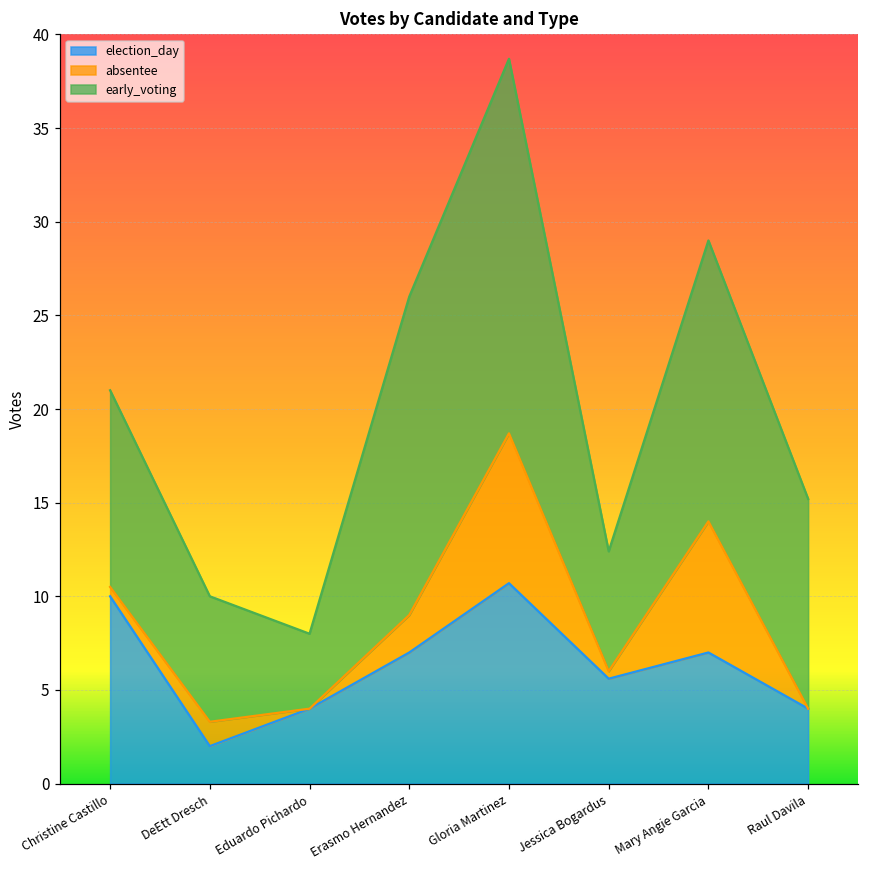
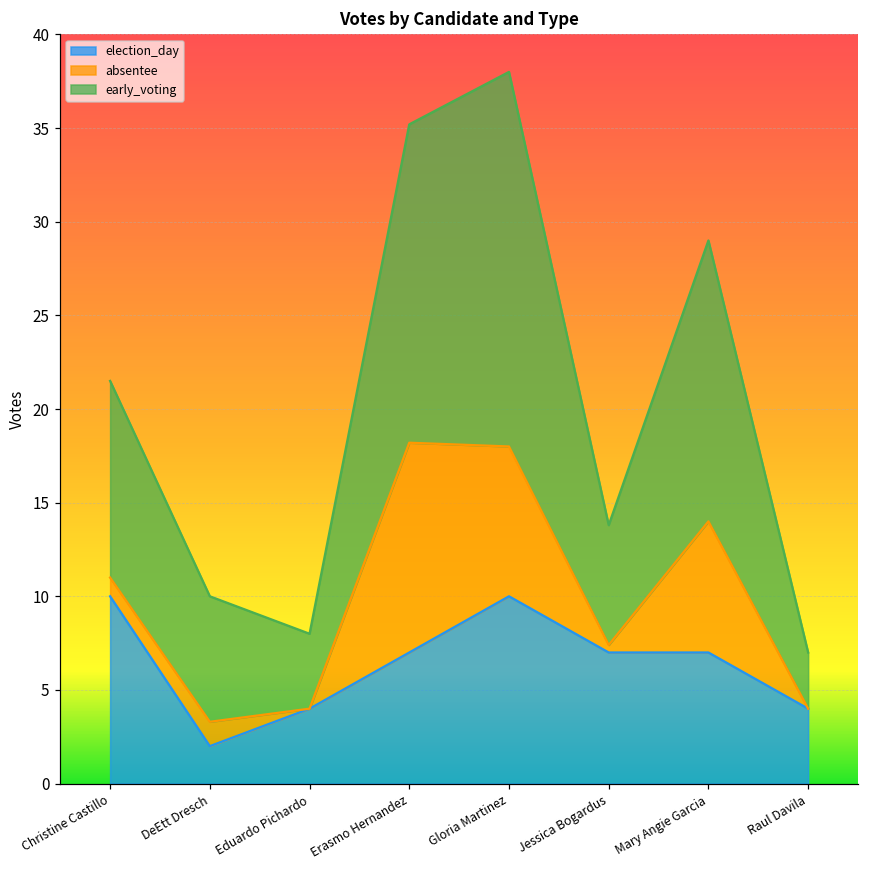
  {
    "election_day": {
      "Christine Castillo": 10.0,
      "DeEtt Dresch": 2.0,
      "Erasmo Hernandez": 7.0,
-     "Gloria Martinez": 10.7,
-     "Jessica Bogardus": 5.6,
+     "Gloria Martinez": 10.0,
+     "Jessica Bogardus": 7.0,
      "Mary Angie Garcia": 7.0
    },
    "absentee": {
-     "Christine Castillo": 0.5,
+     "Christine Castillo": 1.0,
      "DeEtt Dresch": 1.3,
-     "Erasmo Hernandez": 2.0,
+     "Erasmo Hernandez": 11.2,
      "Gloria Martinez": 8.0,
      "Jessica Bogardus": 0.4,
      "Mary Angie Garcia": 7.0
    },
    "early_voting": {
      "Christine Castillo": 10.5,
      "DeEtt Dresch": 6.7,
      "Eduardo Pichardo": 4.0,
      "Erasmo Hernandez": 17.0,
      "Gloria Martinez": 20.0,
      "Jessica Bogardus": 6.4,
      "Mary Angie Garcia": 15.0,
-     "Raul Davila": 11.2
+     "Raul Davila": 3.0
    }
  }
